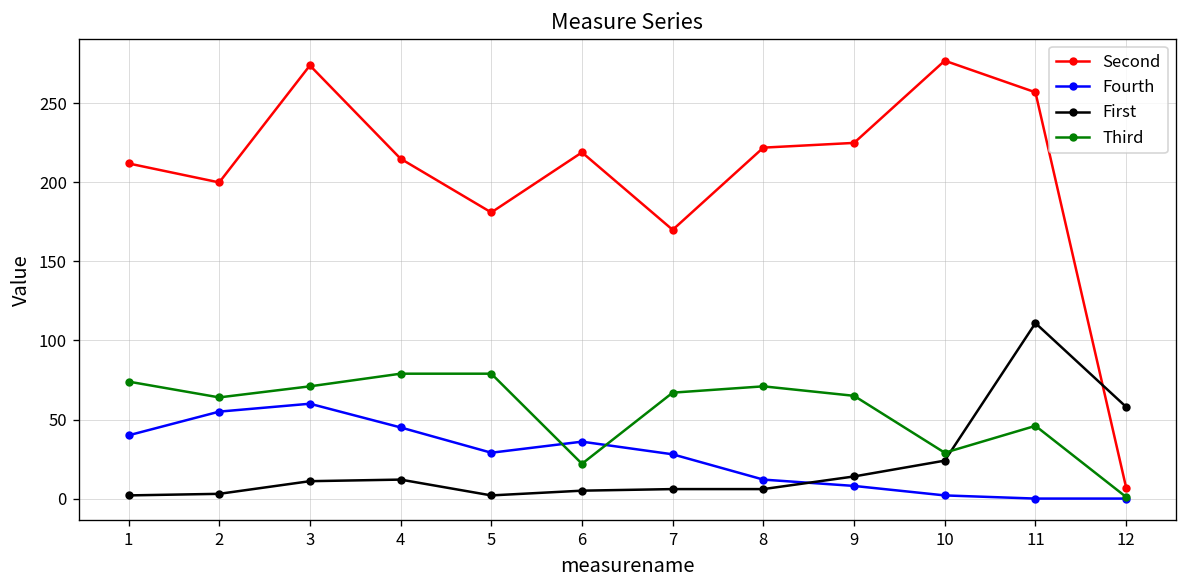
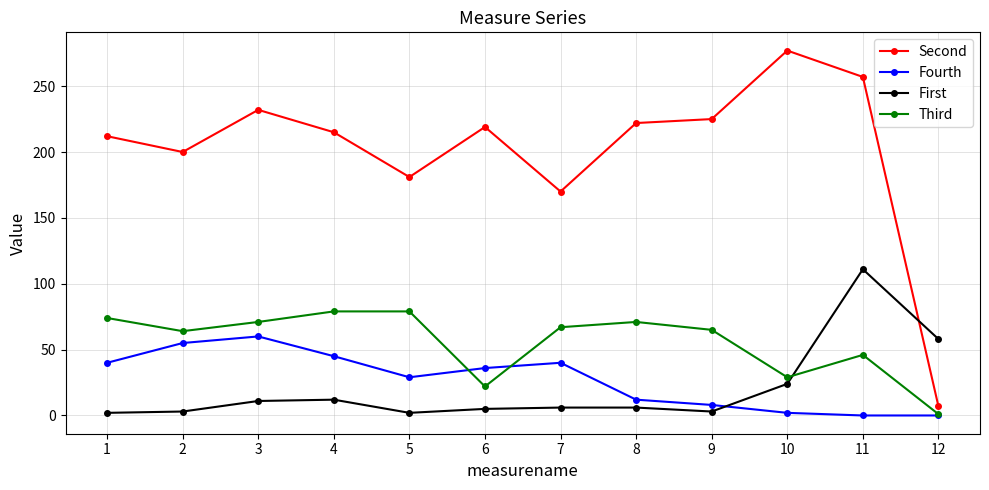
  {
    "Second": {
      "1": 212,
      "2": 200,
-     "3": 274,
+     "3": 232,
      "4": 215,
      "5": 181,
      "6": 219,
      "7": 170,
      "8": 222,
      "9": 225,
      "10": 277,
      "11": 257,
      "12": 7
    },
    "Fourth": {
      "1": 40,
      "2": 55,
      "3": 60,
      "4": 45,
      "5": 29,
      "6": 36,
-     "7": 28,
+     "7": 40,
      "8": 12,
      "9": 8,
      "10": 2,
      "11": 0
    },
    "First": {
      "1": 2,
      "2": 3,
      "3": 11,
      "4": 12,
      "5": 2,
      "6": 5,
      "7": 6,
      "8": 6,
-     "9": 14,
+     "9": 3,
      "10": 24,
      "11": 111,
      "12": 58
    },
    "Third": {
      "1": 74,
      "2": 64,
      "3": 71,
      "4": 79,
      "5": 79,
      "6": 22,
      "7": 67,
      "8": 71,
      "9": 65,
      "10": 29,
      "11": 46
    }
  }
